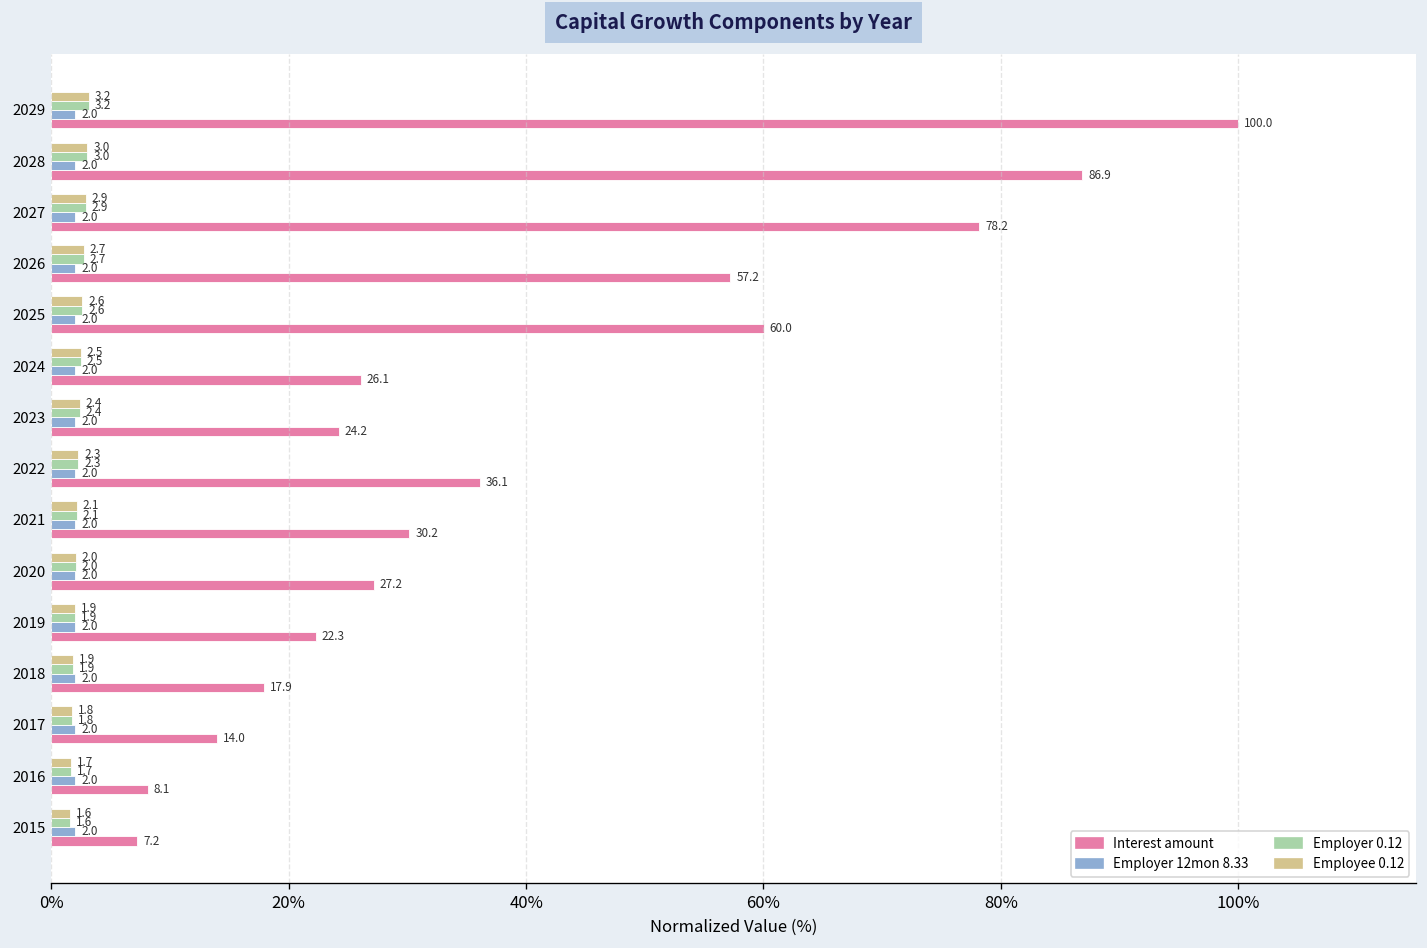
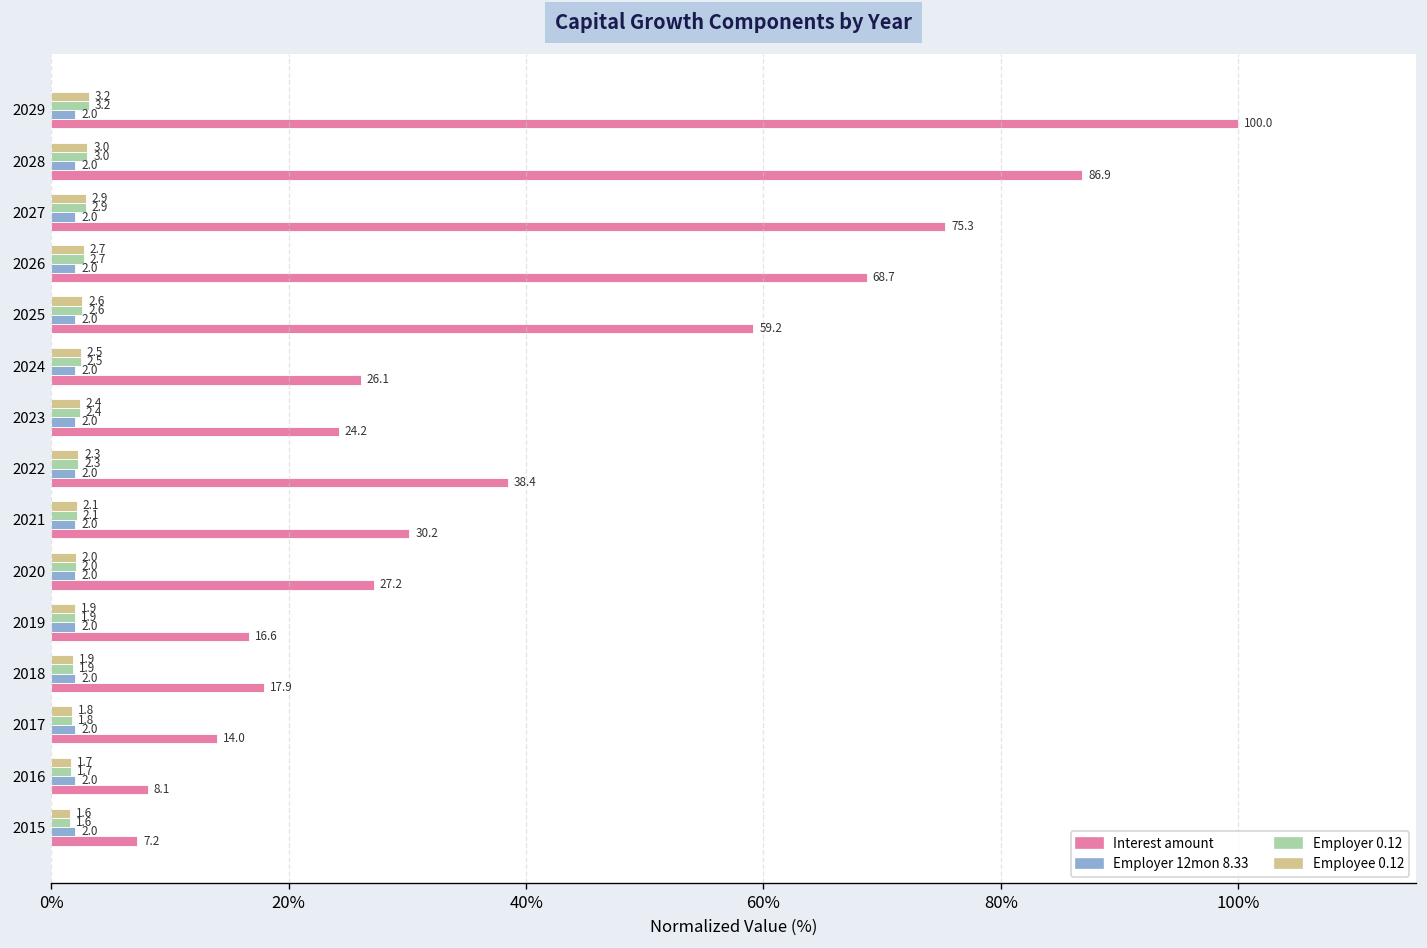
  {
    "Interest amount": {
      "2029": 100.0,
      "2028": 86.9,
-     "2027": 78.2,
-     "2026": 57.2,
-     "2025": 60.0,
+     "2027": 75.3,
+     "2026": 68.7,
+     "2025": 59.2,
      "2024": 26.1,
      "2023": 24.2,
-     "2022": 36.1,
+     "2022": 38.4,
      "2021": 30.2,
      "2020": 27.2,
-     "2019": 22.3,
+     "2019": 16.6,
      "2018": 17.9,
      "2017": 14.0,
      "2016": 8.1,
      "2015": 7.2
    },
    "Employer 12mon 8.33": {
      "2029": 2.0,
      "2028": 2.0,
      "2027": 2.0,
      "2026": 2.0,
      "2025": 2.0
    }
  }
